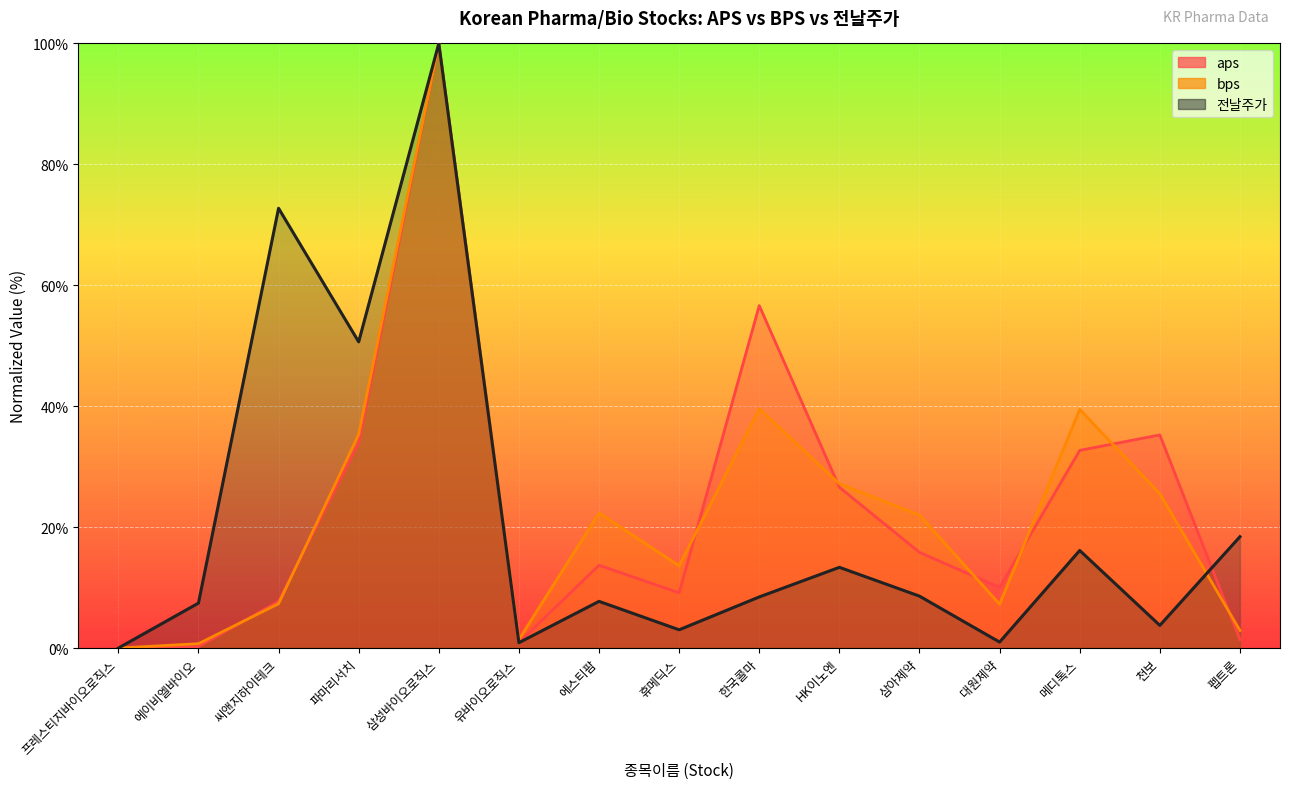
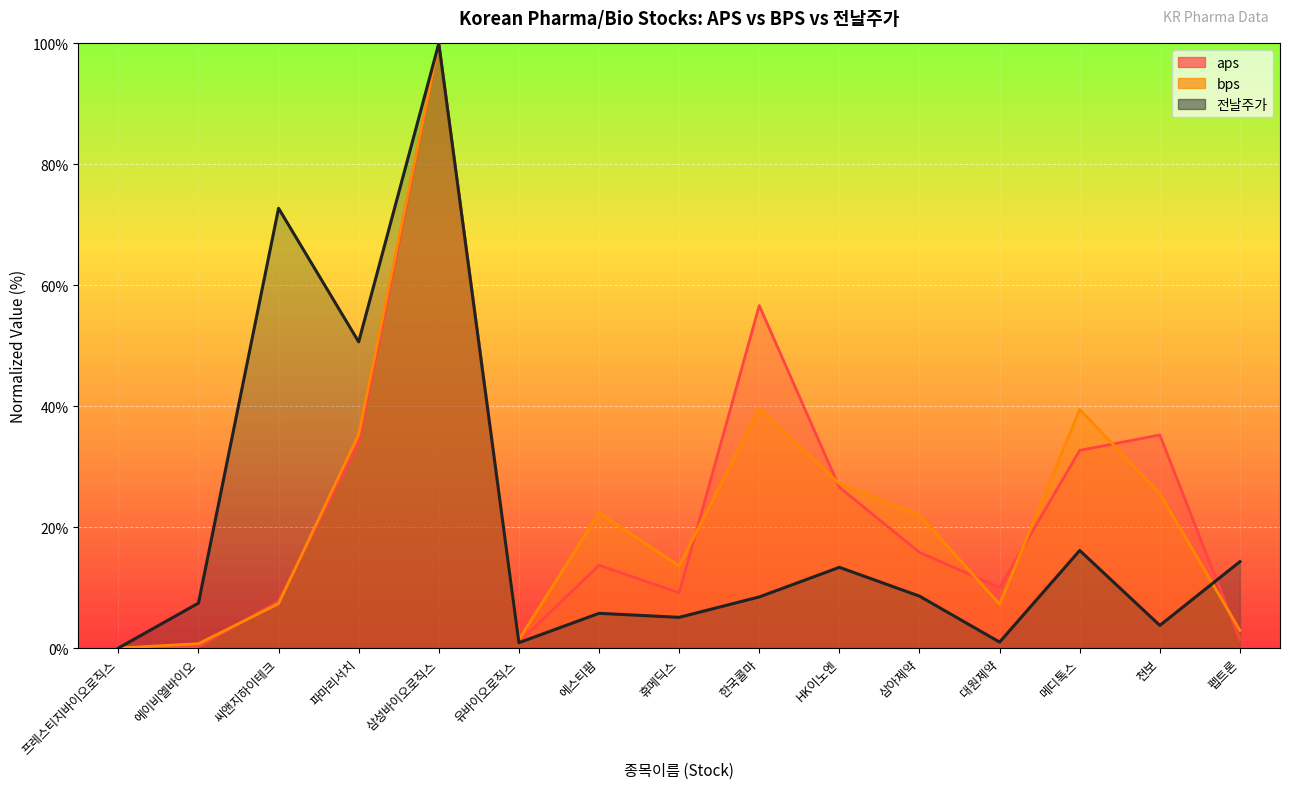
  {
    "전날주가": {
      "에이비엘바이오": "7%",
      "씨앤지하이테크": "73%",
      "파마리서치": "51%",
-     "에스티팜": "8%",
-     "휴메딕스": "3%",
+     "에스티팜": "6%",
+     "휴메딕스": "5%",
      "한국콜마": "8%",
      "HK이노엔": "13%",
      "삼아제약": "9%",
      "대원제약": "1%",
      "메디톡스": "16%",
      "천보": "4%",
-     "펩트론": "18%"
+     "펩트론": "14%"
    }
  }
